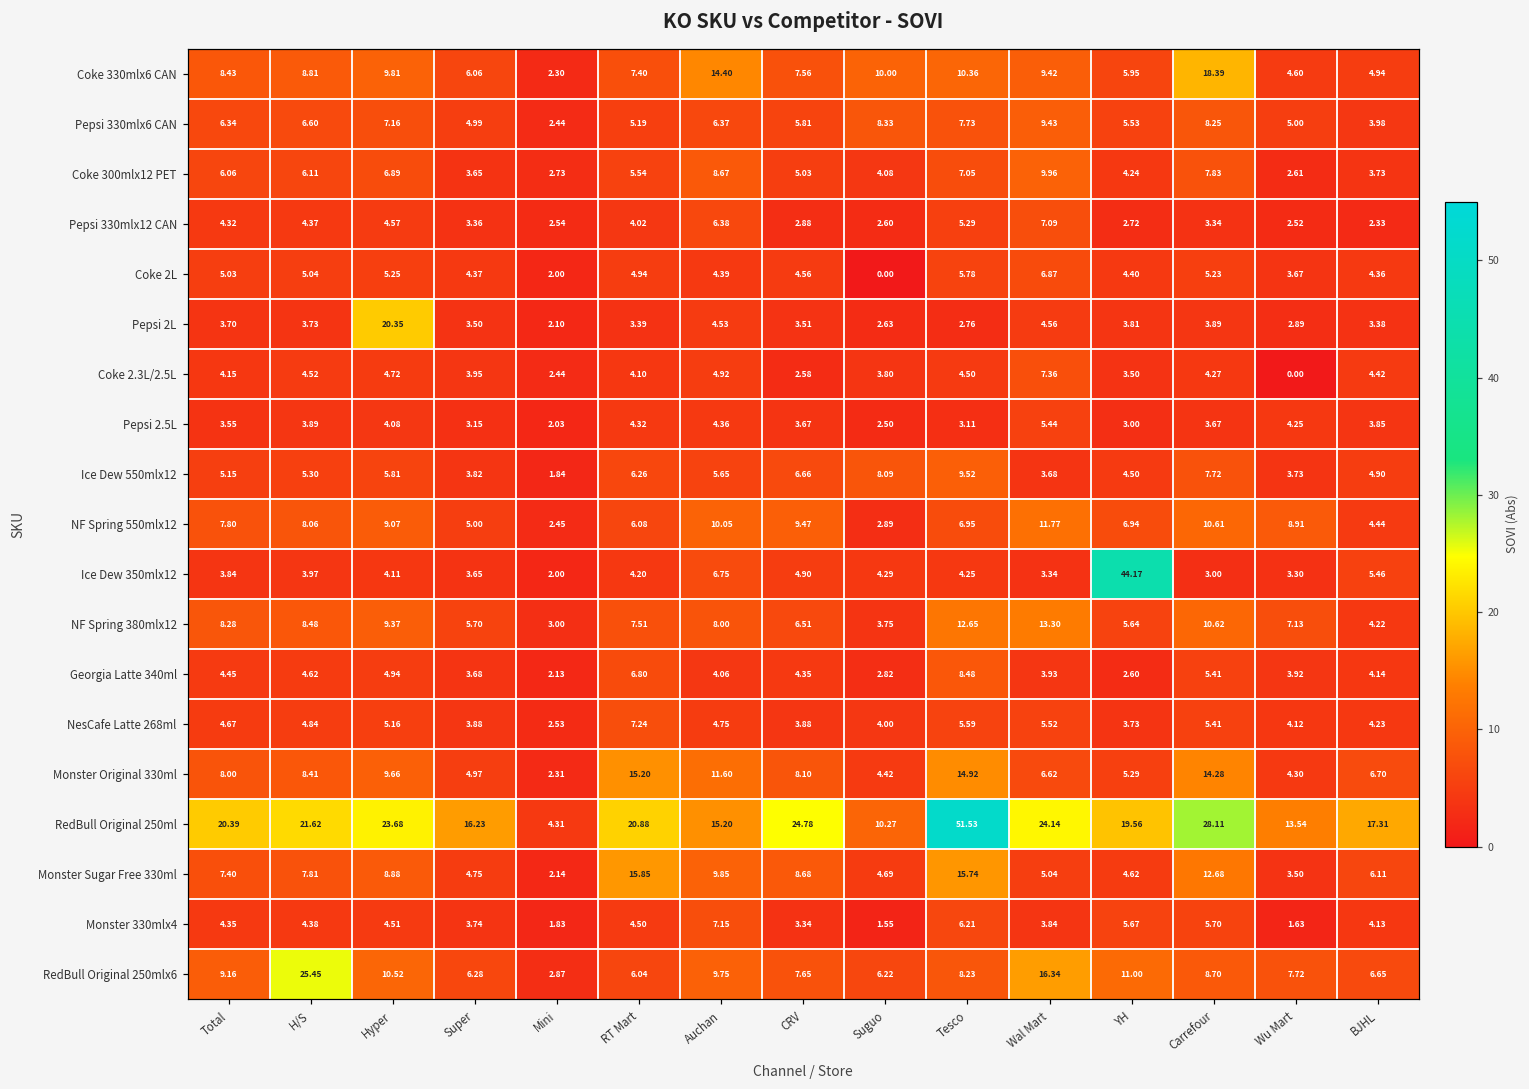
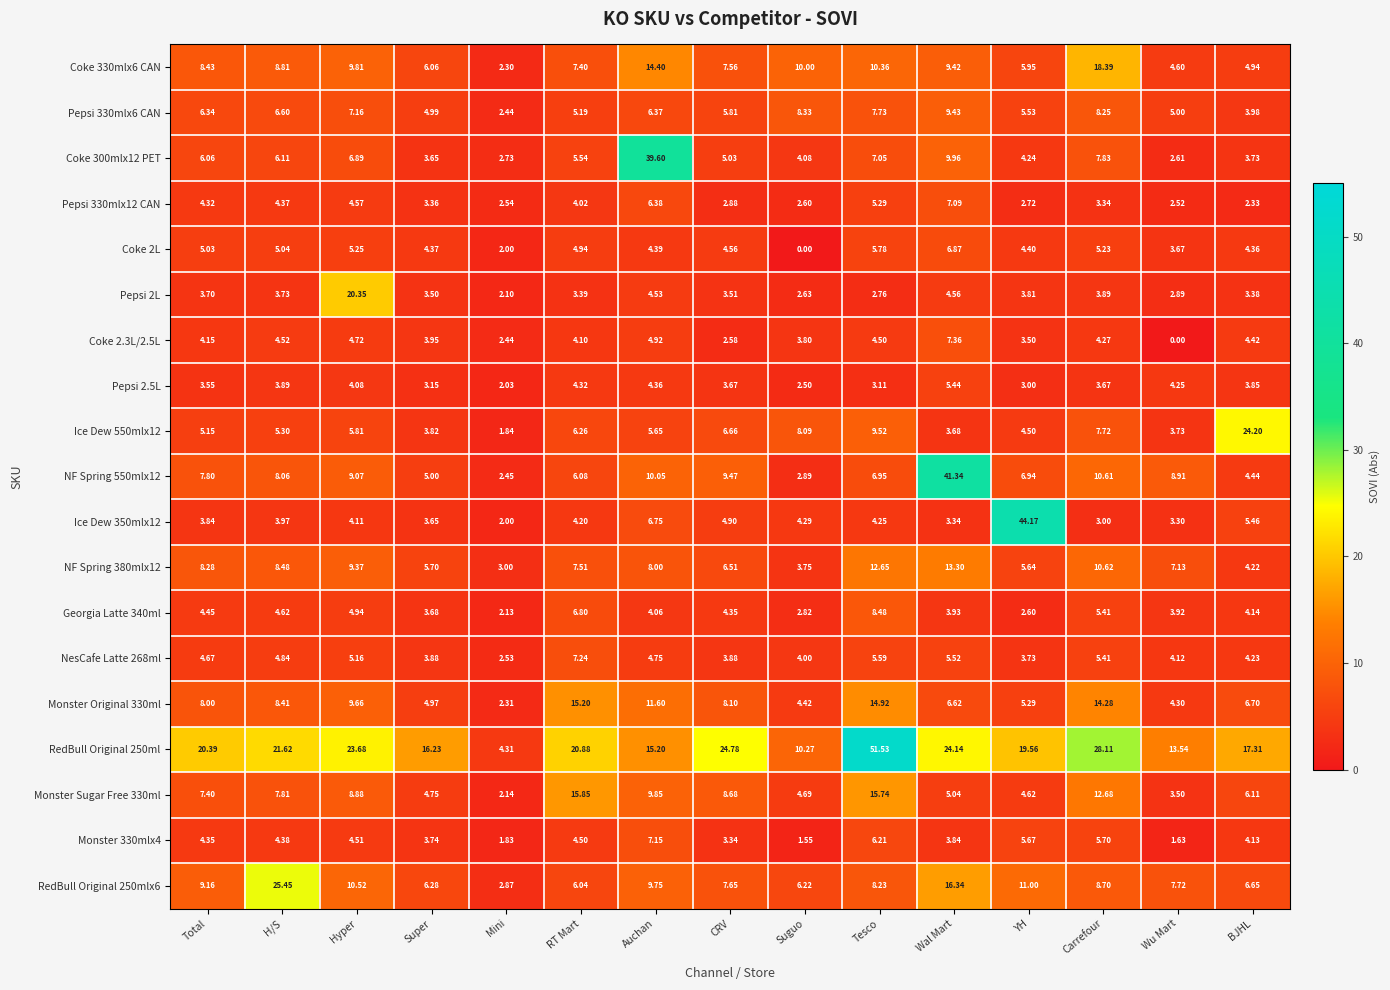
  {
    "Coke 300mlx12 PET": {
      "Total": 6.06,
      "H/S": 6.11,
      "Hyper": 6.89,
      "Super": 3.65,
      "Mini": 2.73,
      "RT Mart": 5.54,
-     "Auchan": 8.67,
+     "Auchan": 39.60,
      "CRV": 5.03,
      "Suguo": 4.08,
      "Tesco": 7.05,
      "Wal Mart": 9.96,
      "YH": 4.24,
      "Carrefour": 7.83,
      "Wu Mart": 2.61,
      "BJHL": 3.73
    },
    "Ice Dew 550mlx12": {
      "Total": 5.15,
      "H/S": 5.30,
      "Hyper": 5.81,
      "Super": 3.82,
      "Mini": 1.84,
      "RT Mart": 6.26,
      "Auchan": 5.65,
      "CRV": 6.66,
      "Suguo": 8.09,
      "Tesco": 9.52,
      "Wal Mart": 3.68,
      "YH": 4.50,
      "Carrefour": 7.72,
      "Wu Mart": 3.73,
-     "BJHL": 4.90
+     "BJHL": 24.20
    },
    "NF Spring 550mlx12": {
      "Total": 7.80,
      "H/S": 8.06,
      "Hyper": 9.07,
      "Super": 5.00,
      "Mini": 2.45,
      "RT Mart": 6.08,
      "Auchan": 10.05,
      "CRV": 9.47,
      "Suguo": 2.89,
      "Tesco": 6.95,
-     "Wal Mart": 11.77,
+     "Wal Mart": 41.34,
      "YH": 6.94,
      "Carrefour": 10.61,
      "Wu Mart": 8.91,
      "BJHL": 4.44
    }
  }
